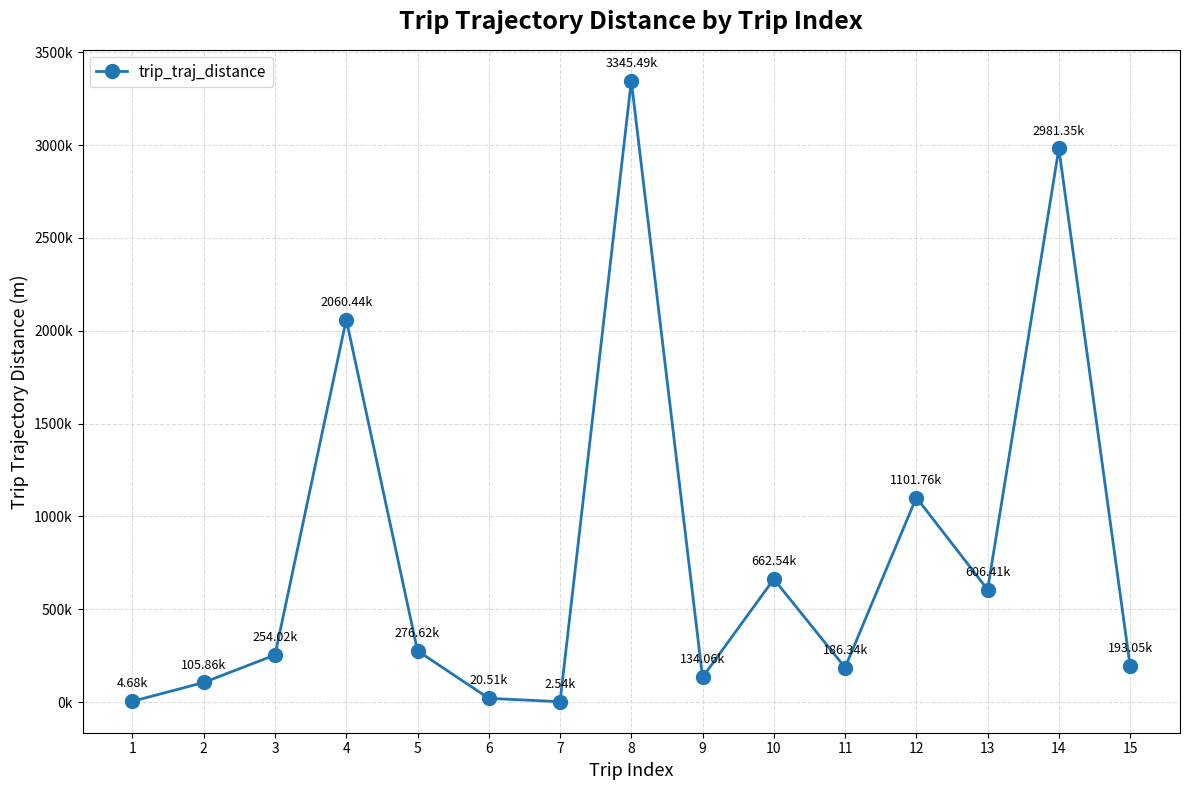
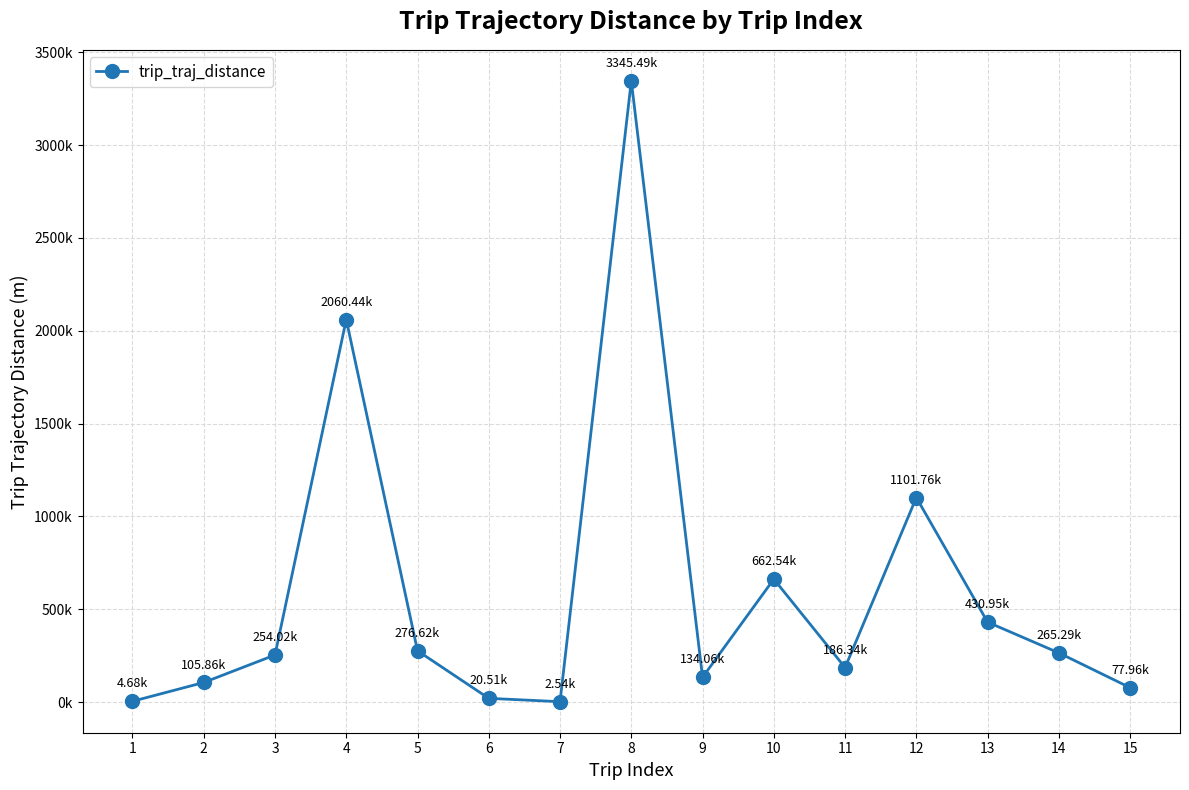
  {
    "1": "4.68k",
    "2": "105.86k",
    "3": "254.02k",
    "4": "2060.44k",
    "5": "276.62k",
    "6": "20.51k",
    "7": "2.54k",
    "8": "3345.49k",
    "9": "134.06k",
    "10": "662.54k",
    "11": "186.34k",
    "12": "1101.76k",
-   "13": "606.41k",
-   "14": "2981.35k",
-   "15": "193.05k"
+   "13": "430.95k",
+   "14": "265.29k",
+   "15": "77.96k"
  }
